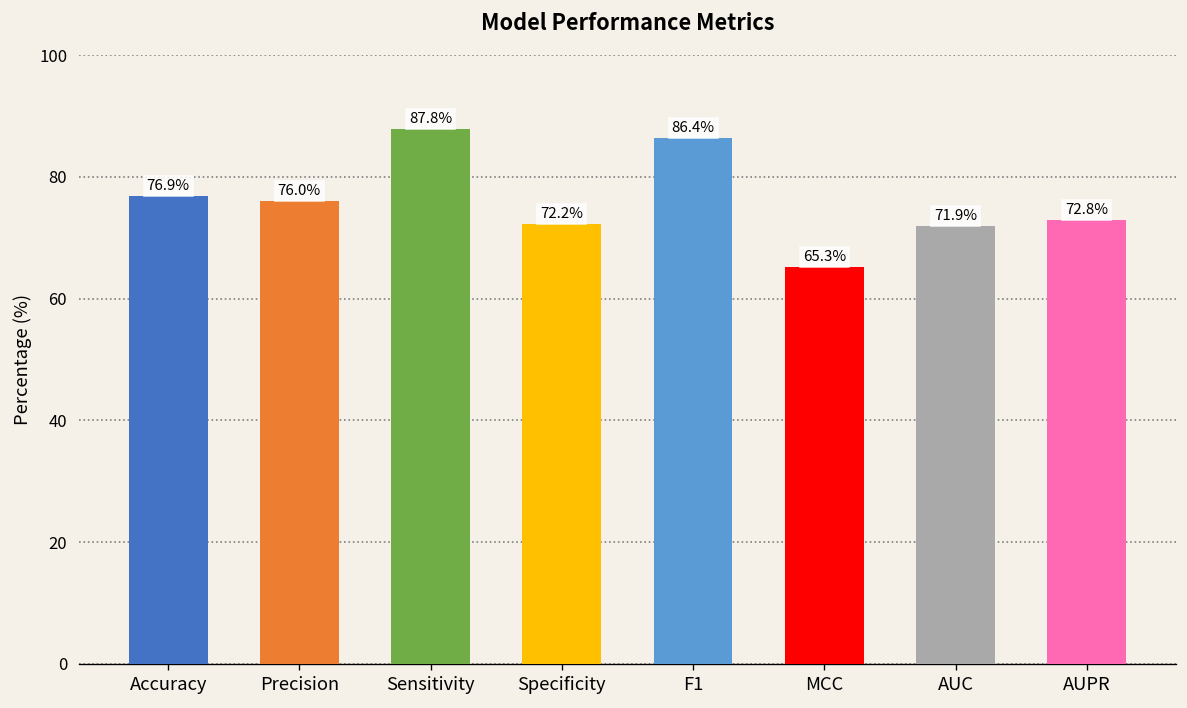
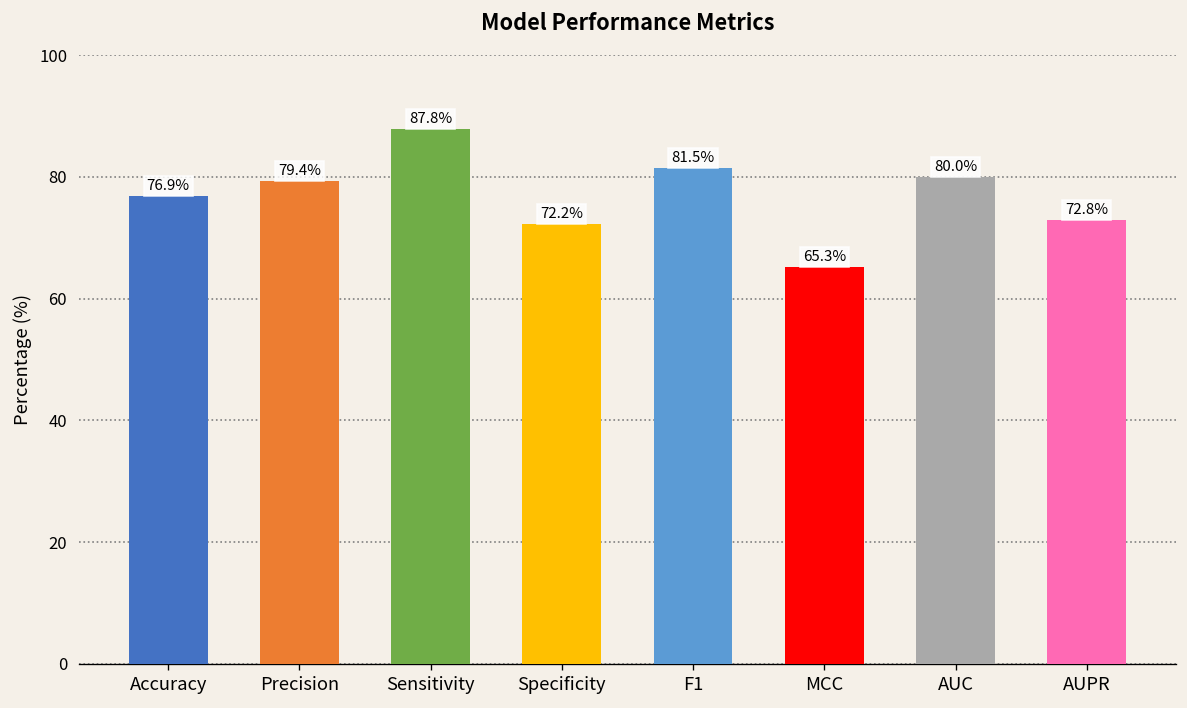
  {
-   "Precision": "76.0%",
-   "F1": "86.4%",
-   "AUC": "71.9%"
+   "Precision": "79.4%",
+   "F1": "81.5%",
+   "AUC": "80.0%"
  }
